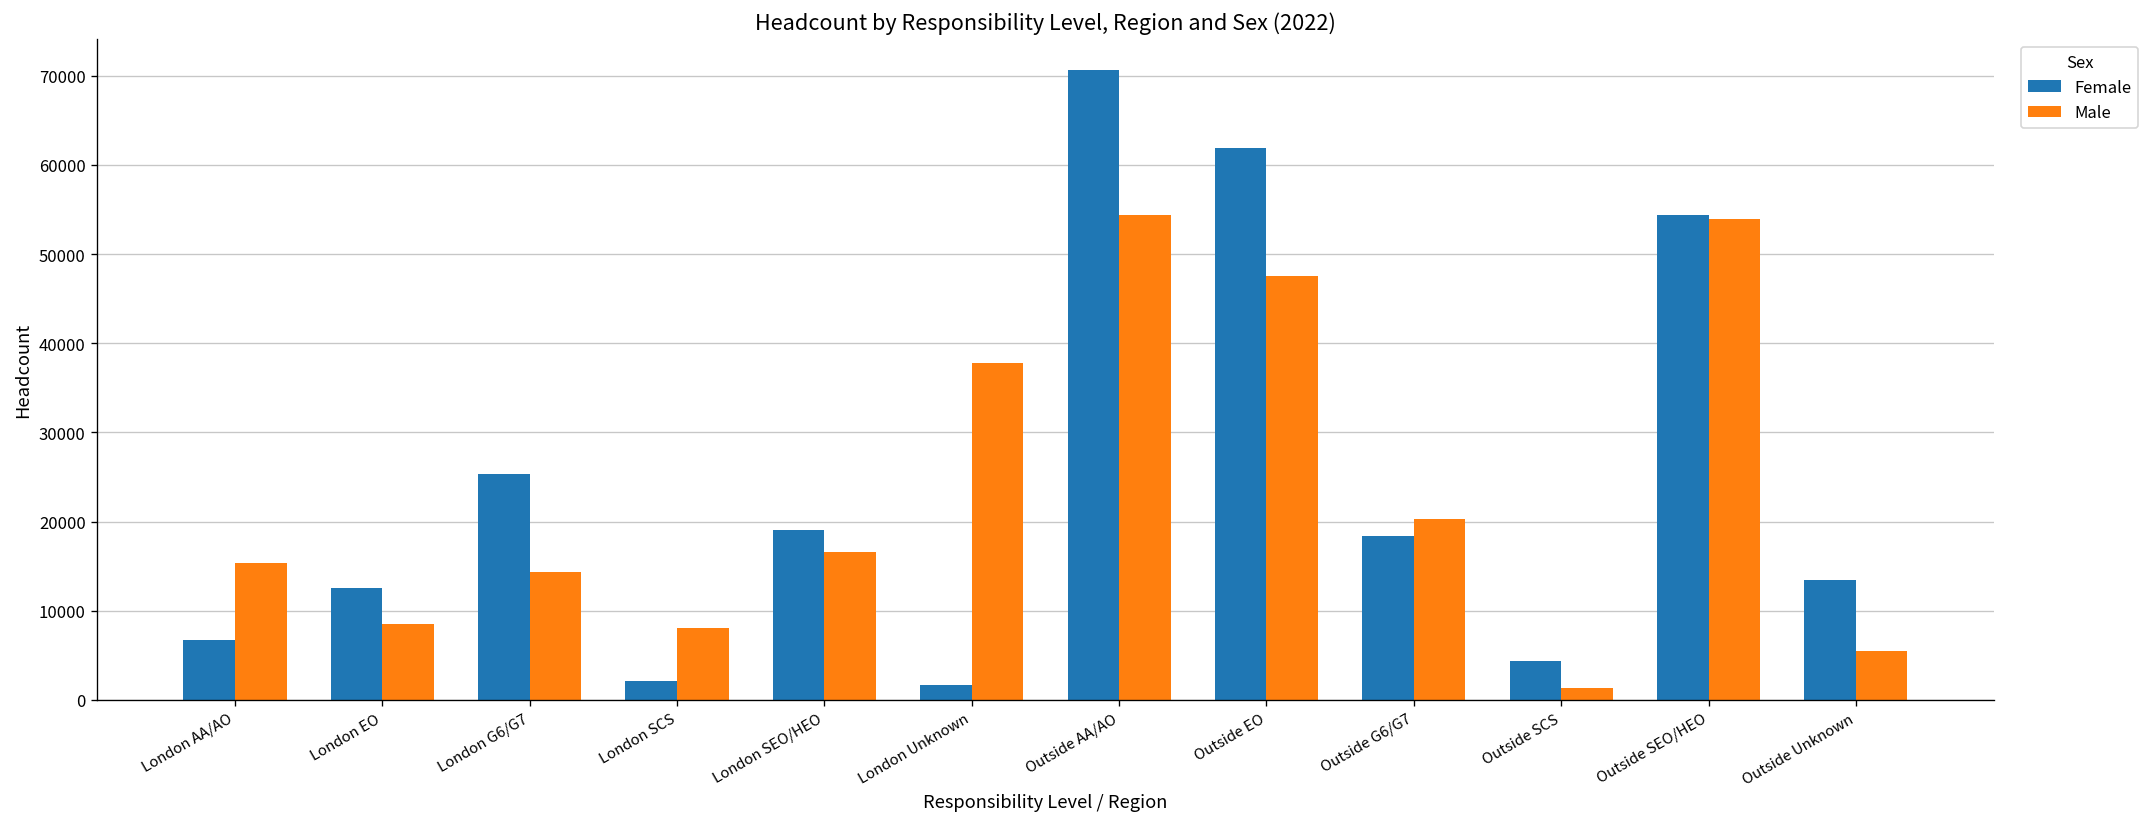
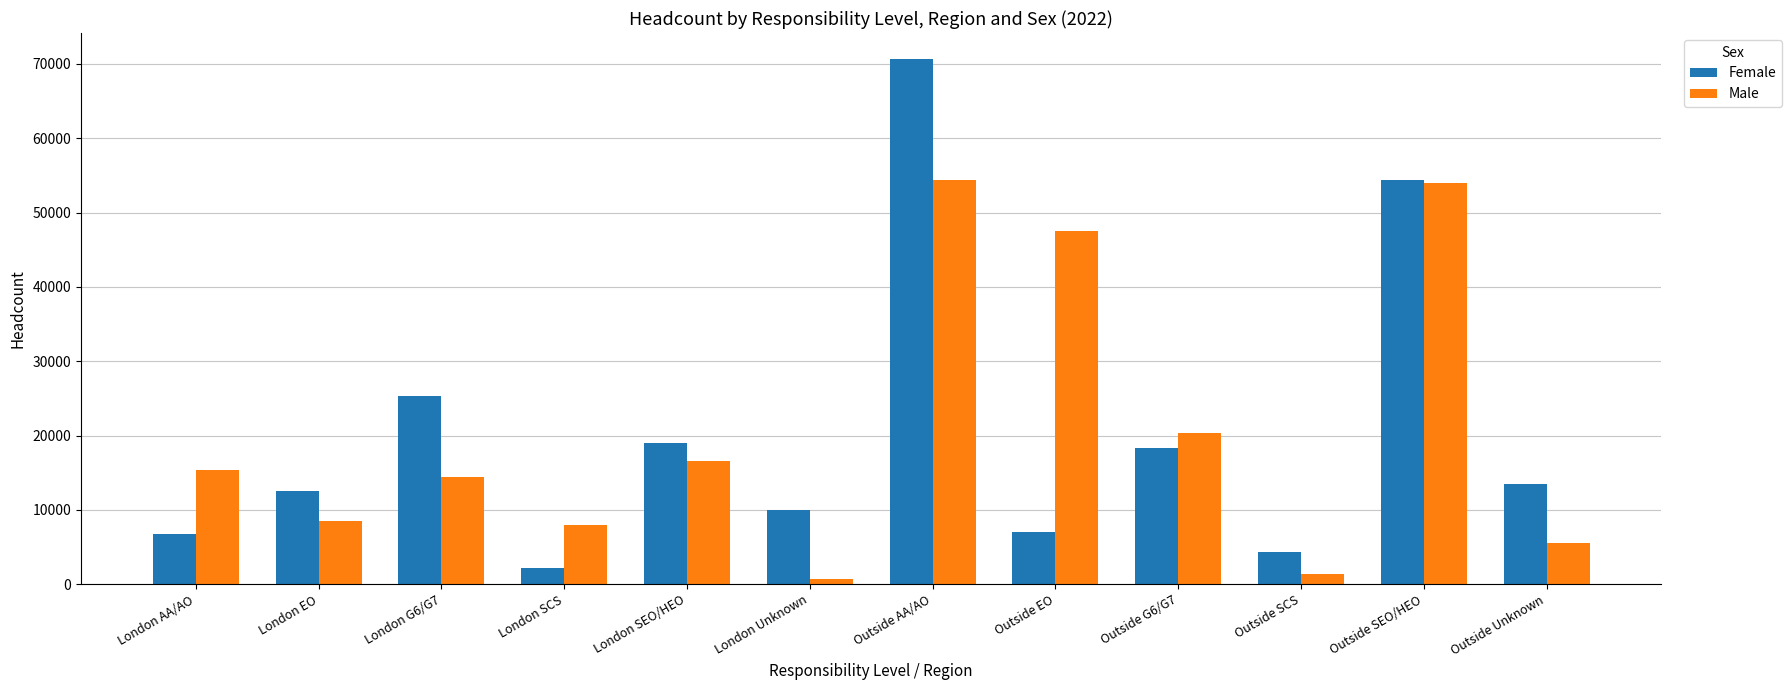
  {
    "Female": {
      "London AA/AO": 7000,
      "London EO": 13000,
      "London G6/G7": 25000,
      "London SCS": 2000,
      "London SEO/HEO": 19000,
-     "London Unknown": 2000,
+     "London Unknown": 10000,
      "Outside AA/AO": 71000,
-     "Outside EO": 62000,
+     "Outside EO": 7000,
      "Outside G6/G7": 18000,
      "Outside SCS": 4000,
      "Outside SEO/HEO": 54000,
      "Outside Unknown": 13000
    },
    "Male": {
      "London AA/AO": 15000,
      "London EO": 9000,
      "London G6/G7": 14000,
      "London SCS": 8000,
      "London SEO/HEO": 17000,
-     "London Unknown": 38000,
+     "London Unknown": 1000,
      "Outside AA/AO": 54000,
      "Outside EO": 48000,
      "Outside G6/G7": 20000,
      "Outside SCS": 1000,
      "Outside SEO/HEO": 54000,
      "Outside Unknown": 6000
    }
  }
